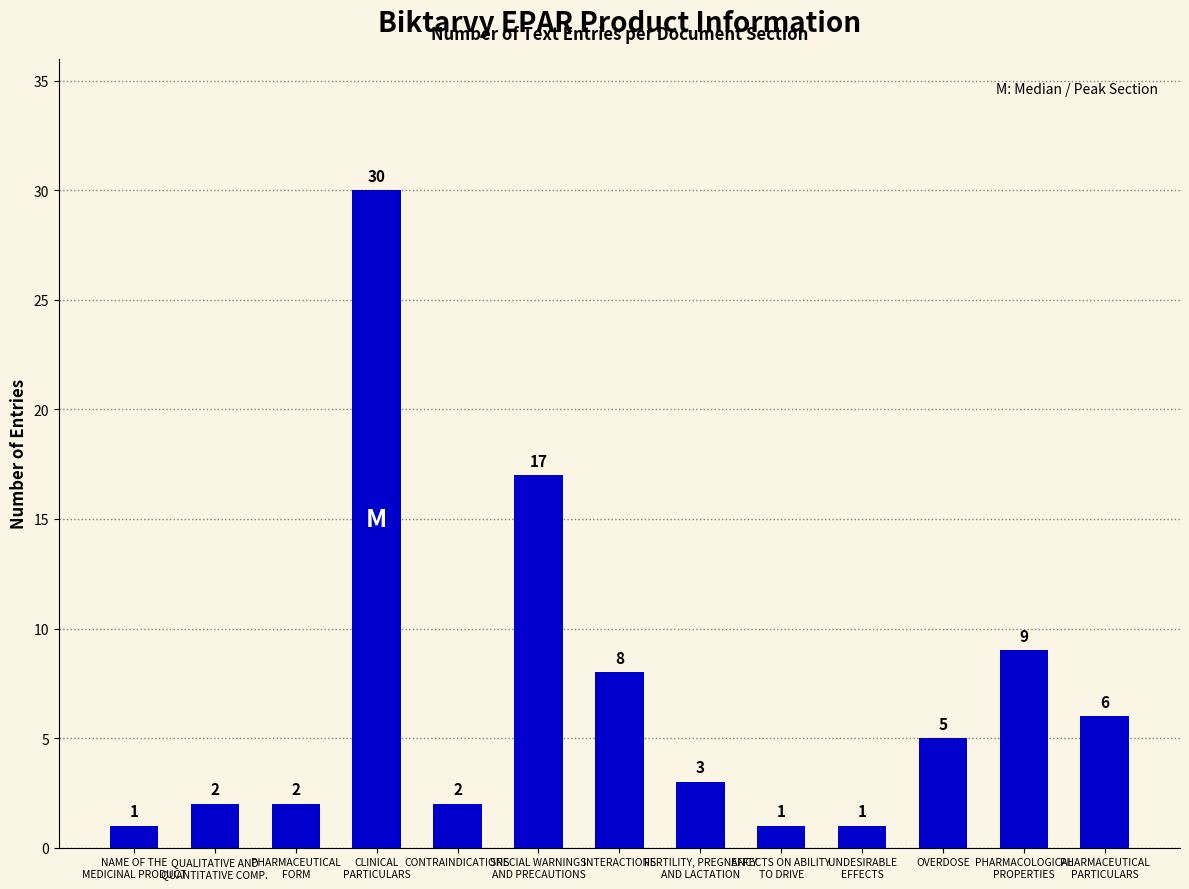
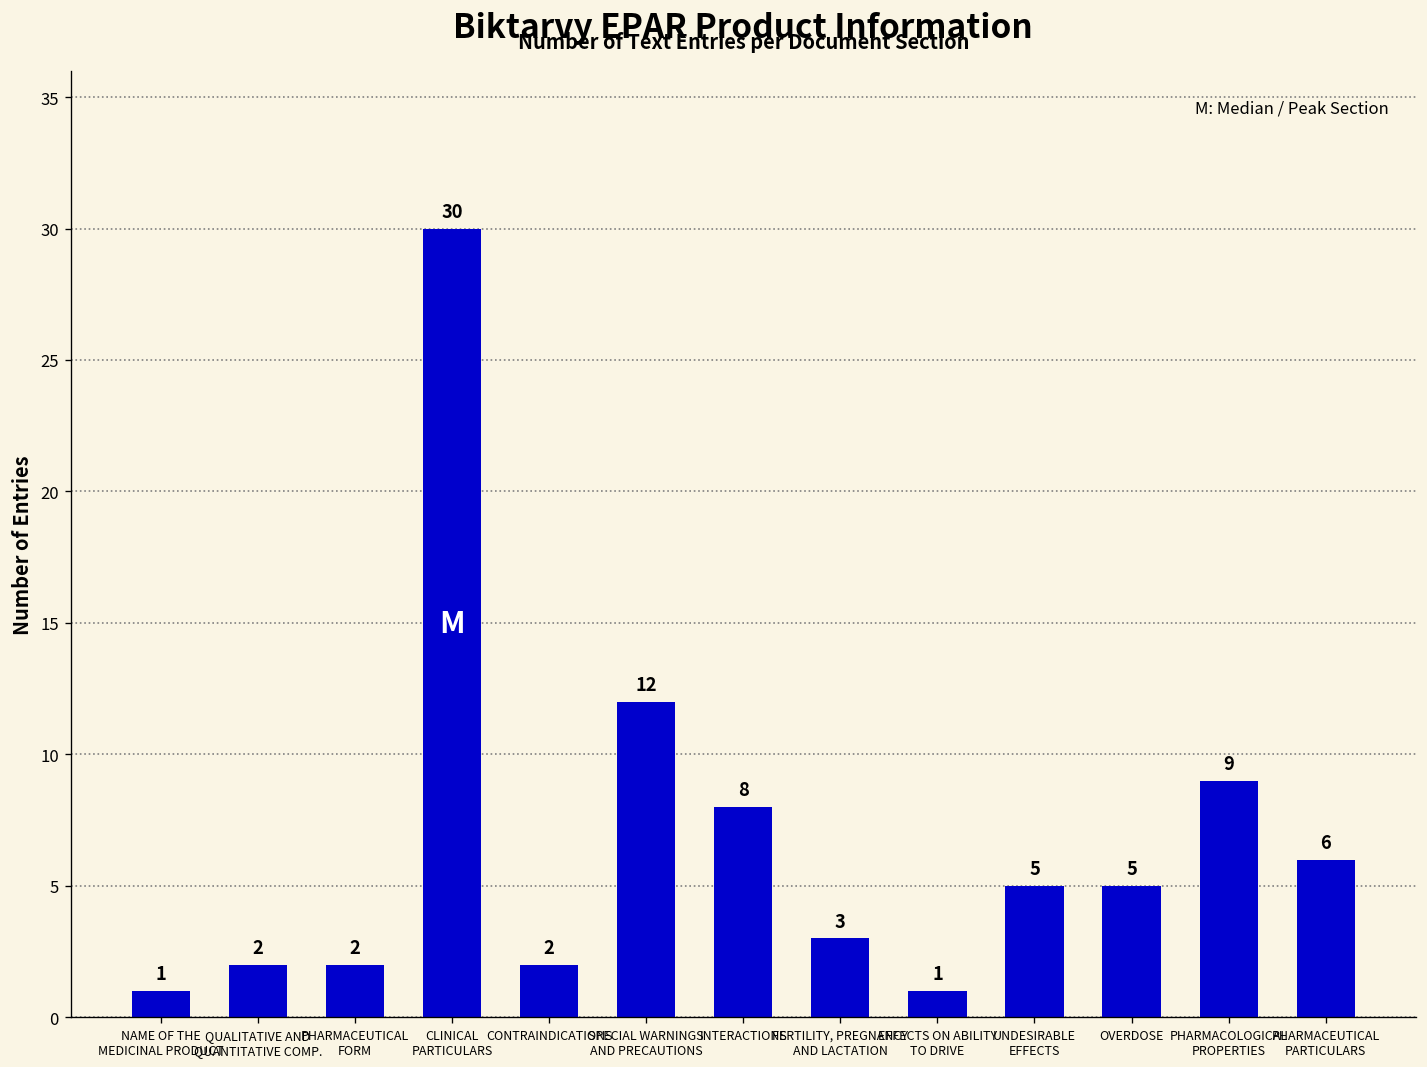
  {
    "CLINICAL PARTICULARS": 30,
-   "SPECIAL WARNINGS AND PRECAUTIONS": 17,
-   "UNDESIRABLE EFFECTS": 1,
+   "SPECIAL WARNINGS AND PRECAUTIONS": 12,
+   "UNDESIRABLE EFFECTS": 5,
    "OVERDOSE": 5,
    "PHARMACOLOGICAL PROPERTIES": 9,
    "PHARMACEUTICAL PARTICULARS": 6
  }
